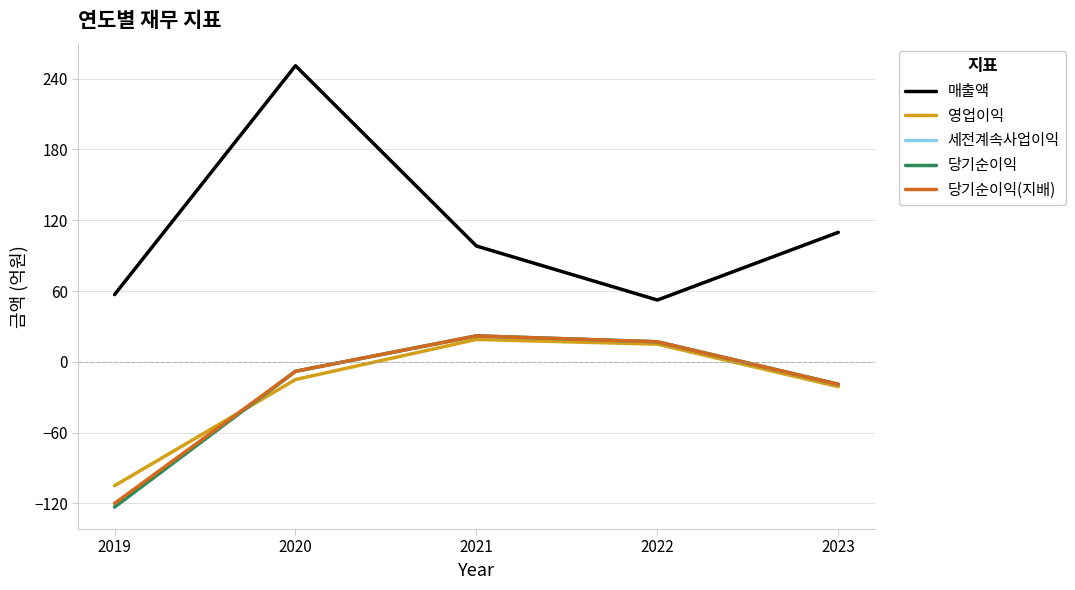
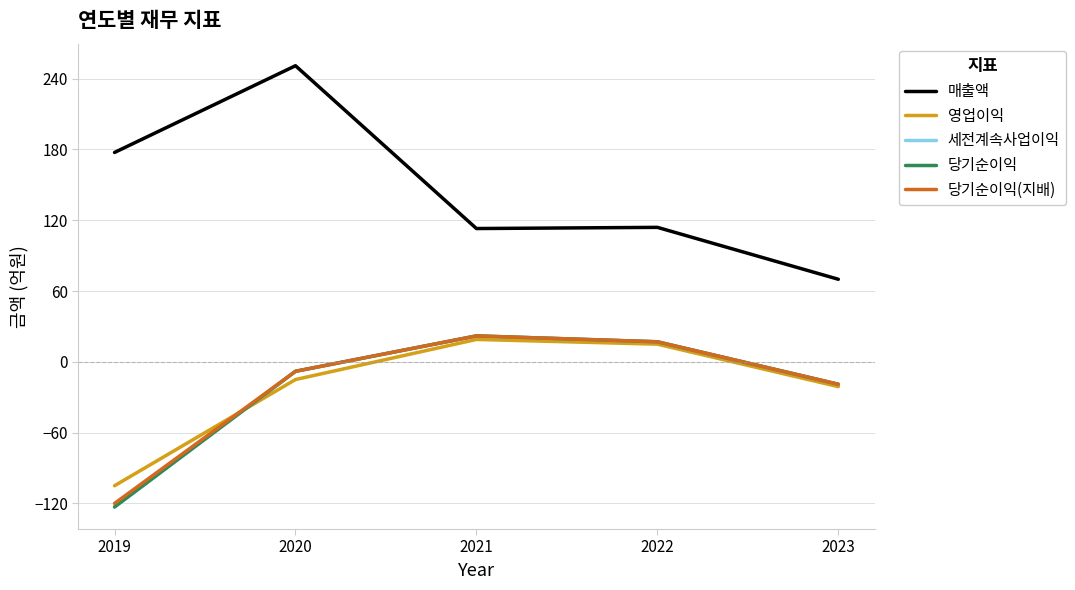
  {
    "매출액": {
-     "2019": 57,
+     "2019": 178,
      "2020": 251,
-     "2021": 98,
-     "2022": 52,
-     "2023": 110
+     "2021": 113,
+     "2022": 114,
+     "2023": 70
    },
    "당기순이익": {
      "2019": -123
    }
  }
